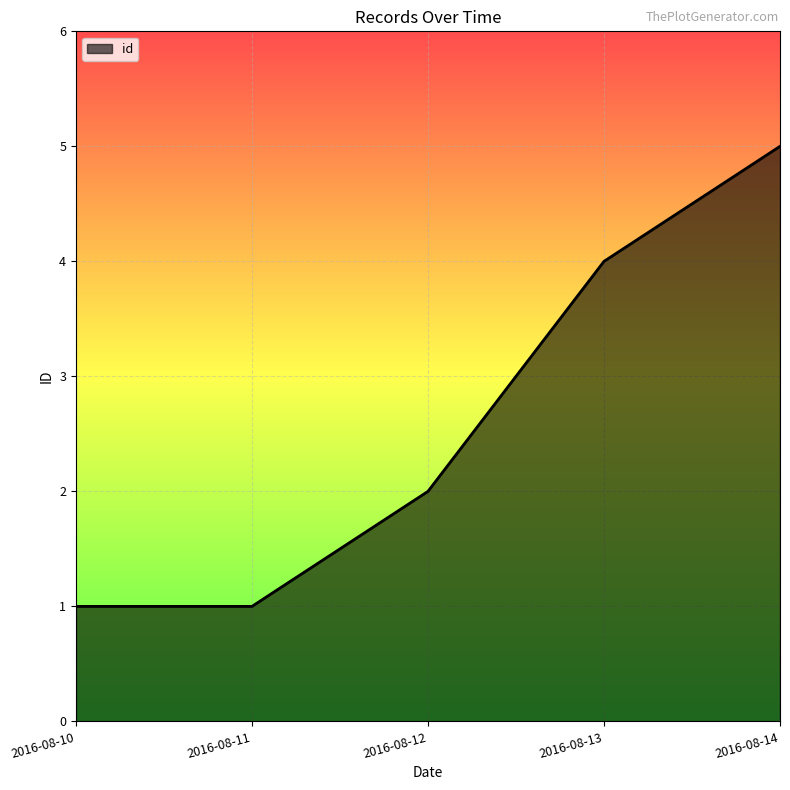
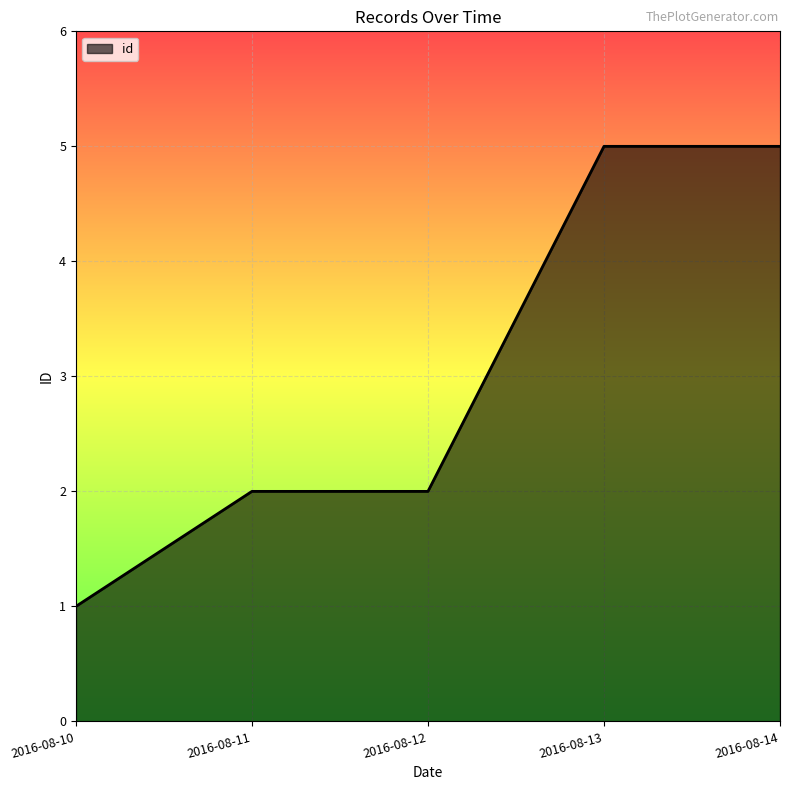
  {
    "2016-08-10": 1,
-   "2016-08-11": 1,
+   "2016-08-11": 2,
    "2016-08-12": 2,
-   "2016-08-13": 4,
+   "2016-08-13": 5,
    "2016-08-14": 5
  }
